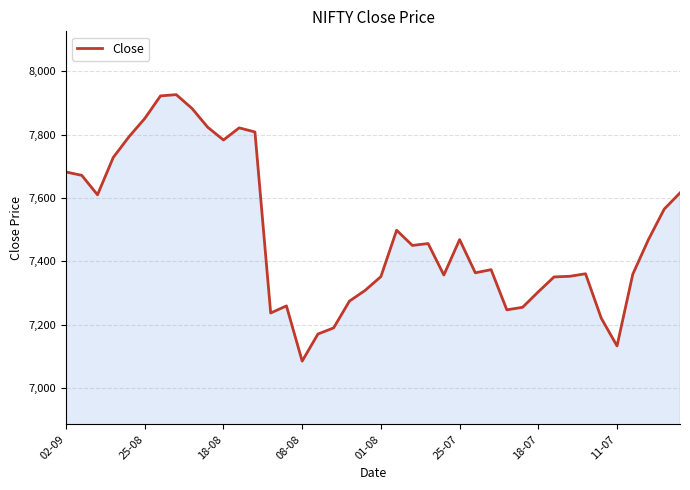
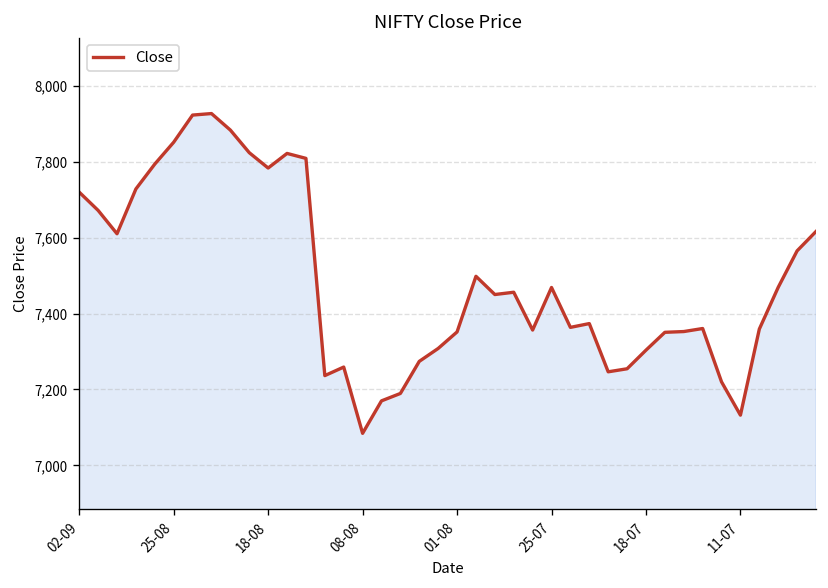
  {
-   "02-09": "7,680",
+   "02-09": "7,720",
    "25-08": "7,850",
    "18-08": "7,780",
    "08-08": "7,080",
    "01-08": "7,350",
    "25-07": "7,470",
    "18-07": "7,300",
    "11-07": "7,130"
  }
